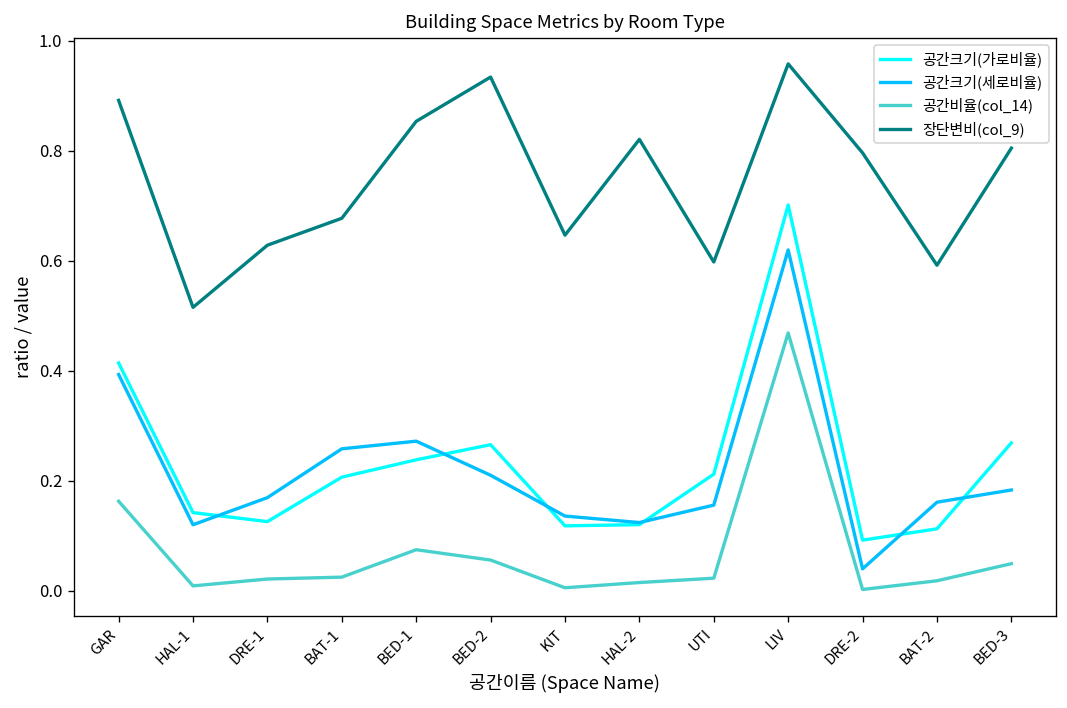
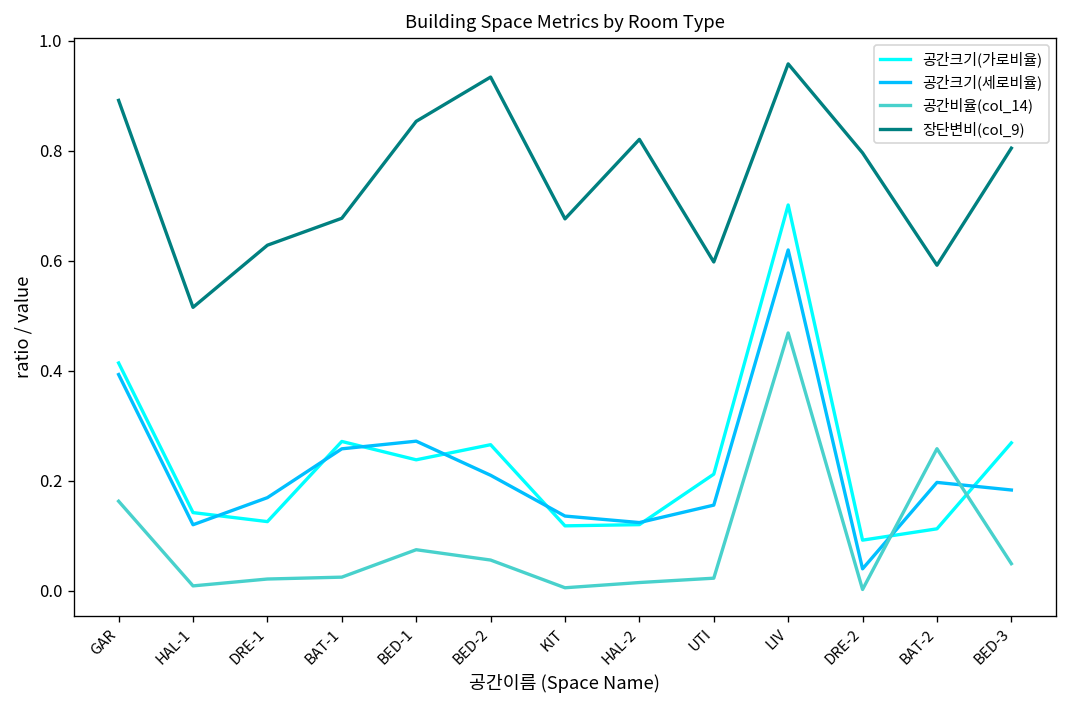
  {
    "공간크기(가로비율)": {
      "GAR": 0.41,
      "HAL-1": 0.14,
      "DRE-1": 0.13,
-     "BAT-1": 0.21,
+     "BAT-1": 0.27,
      "BED-1": 0.24,
      "BED-2": 0.27,
      "KIT": 0.12,
      "UTI": 0.21,
      "LIV": 0.70,
      "DRE-2": 0.09,
      "BAT-2": 0.11,
      "BED-3": 0.27
    },
    "공간크기(세로비율)": {
      "GAR": 0.39,
      "HAL-1": 0.12,
      "DRE-1": 0.17,
      "BAT-1": 0.26,
      "BED-1": 0.27,
      "BED-2": 0.21,
      "KIT": 0.14,
      "UTI": 0.16,
      "LIV": 0.62,
      "DRE-2": 0.04,
-     "BAT-2": 0.16,
+     "BAT-2": 0.20,
      "BED-3": 0.18
    },
    "공간비율(col_14)": {
      "GAR": 0.16,
      "HAL-1": 0.01,
      "DRE-1": 0.02,
      "BAT-1": 0.02,
      "BED-1": 0.07,
      "BED-2": 0.06,
      "KIT": 0.01,
      "HAL-2": 0.01,
      "UTI": 0.02,
      "LIV": 0.47,
      "DRE-2": 0.00,
-     "BAT-2": 0.02,
+     "BAT-2": 0.26,
      "BED-3": 0.05
    },
    "장단변비(col_9)": {
      "GAR": 0.89,
      "HAL-1": 0.52,
      "DRE-1": 0.63,
      "BAT-1": 0.68,
      "BED-1": 0.85,
      "BED-2": 0.93,
-     "KIT": 0.65,
+     "KIT": 0.68,
      "HAL-2": 0.82,
      "UTI": 0.60,
      "LIV": 0.96,
      "DRE-2": 0.80,
      "BAT-2": 0.59,
      "BED-3": 0.80
    }
  }
